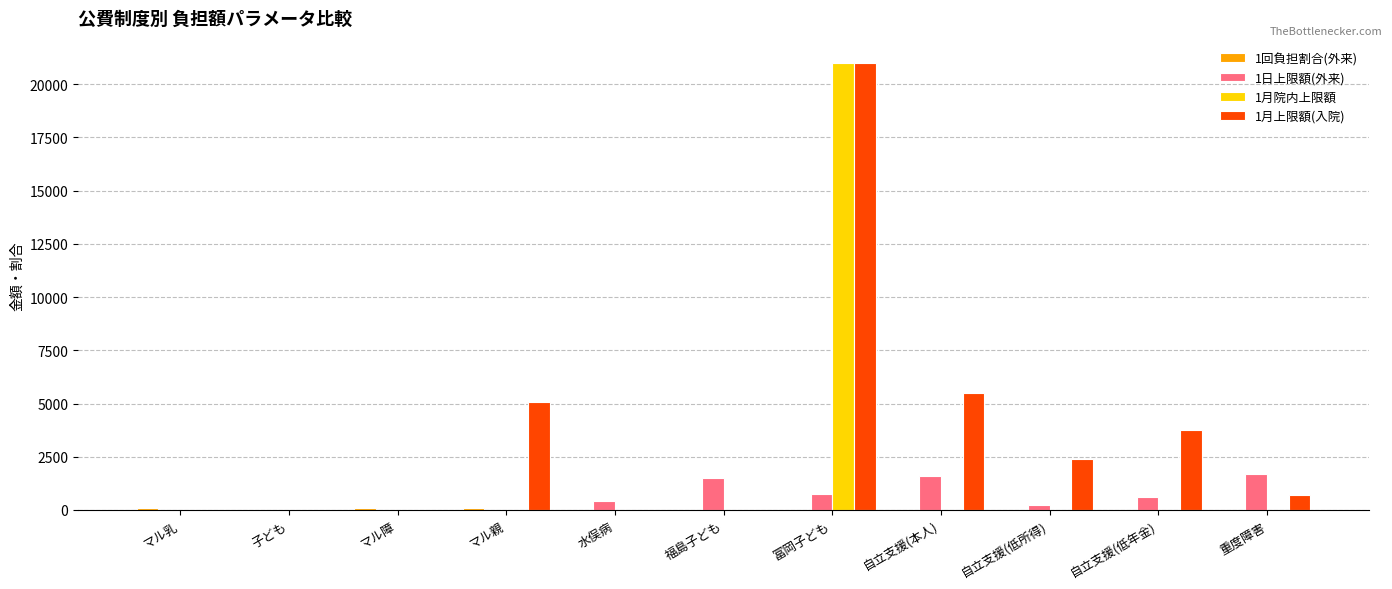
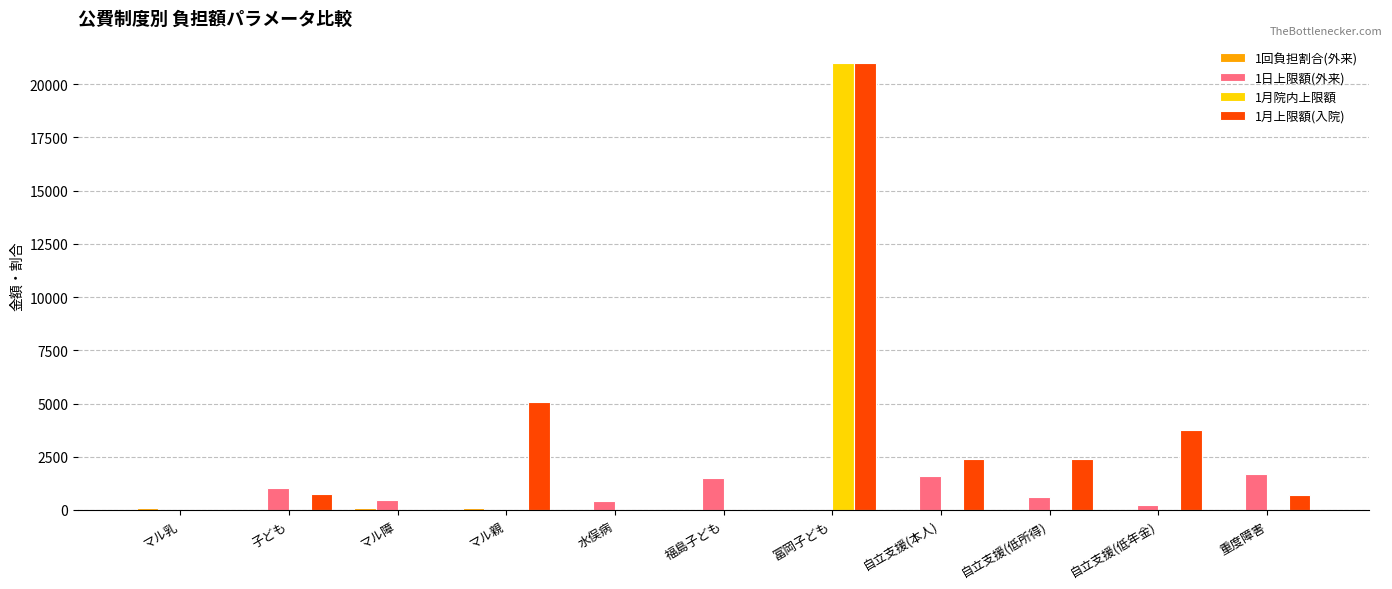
  {
    "1日上限額(外来)": {
      "マル乳": 0,
-     "子ども": 0,
-     "マル障": 0,
+     "子ども": 1000,
+     "マル障": 500,
      "マル親": 0,
      "水俣病": 400,
      "福島子ども": 1500,
-     "冨岡子ども": 700,
+     "冨岡子ども": 0,
      "自立支援(本人)": 1600,
-     "自立支援(低所得)": 200,
-     "自立支援(低年金)": 600,
+     "自立支援(低所得)": 600,
+     "自立支援(低年金)": 200,
      "重度障害": 1700
    },
    "1月上限額(入院)": {
      "マル乳": 0,
-     "子ども": 0,
+     "子ども": 800,
      "マル障": 0,
      "マル親": 5100,
      "水俣病": 0,
      "福島子ども": 0,
      "冨岡子ども": 21000,
-     "自立支援(本人)": 5500,
+     "自立支援(本人)": 2400,
      "自立支援(低所得)": 2400,
      "自立支援(低年金)": 3700,
      "重度障害": 700
    }
  }
